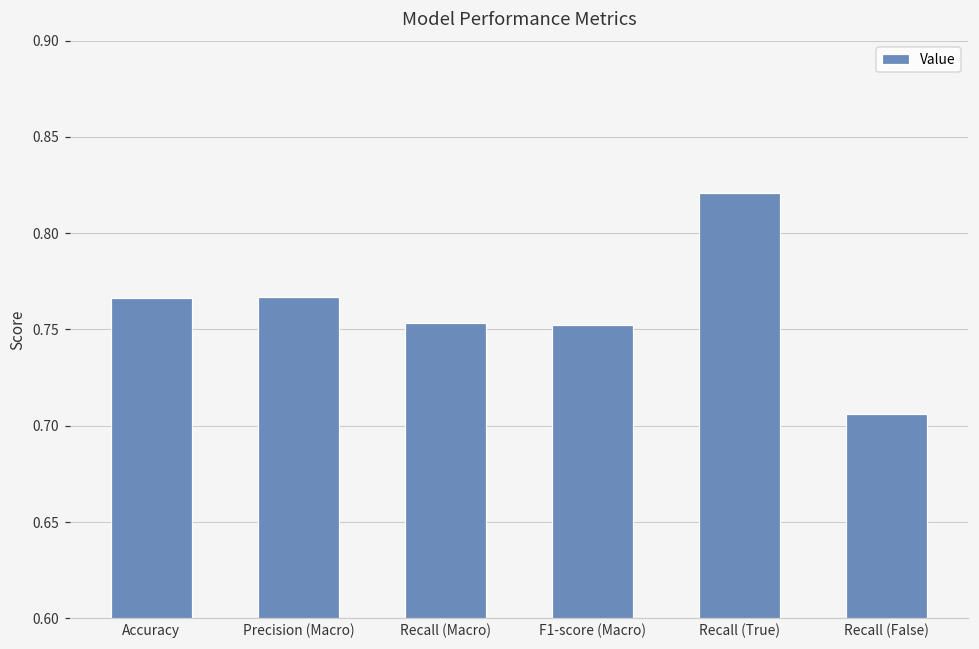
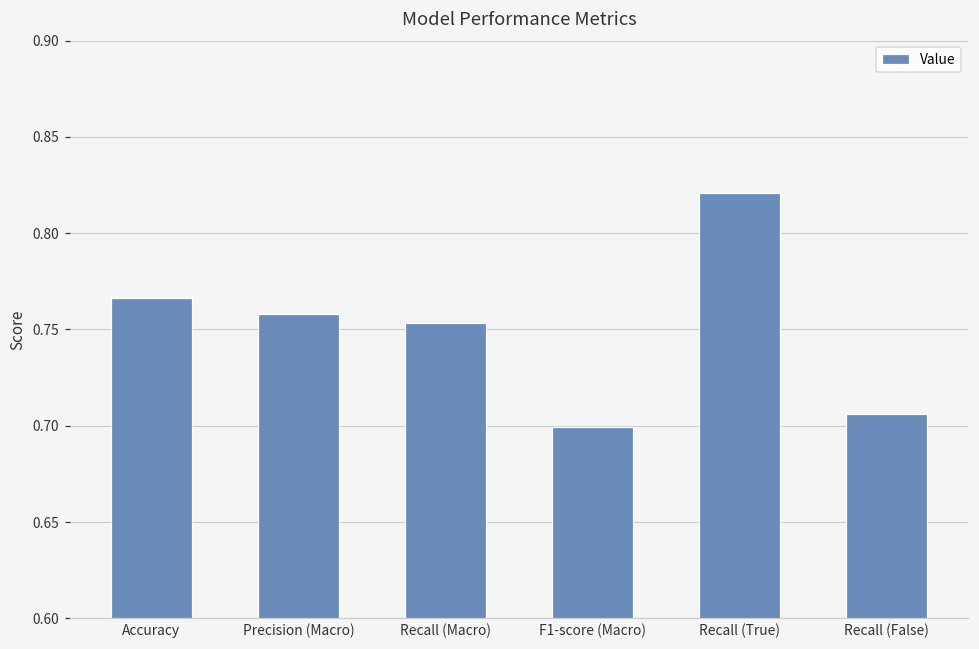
  {
    "Accuracy": 0.767,
-   "Precision (Macro)": 0.767,
+   "Precision (Macro)": 0.758,
    "Recall (Macro)": 0.754,
-   "F1-score (Macro)": 0.752,
+   "F1-score (Macro)": 0.699,
    "Recall (True)": 0.821,
    "Recall (False)": 0.706
  }
